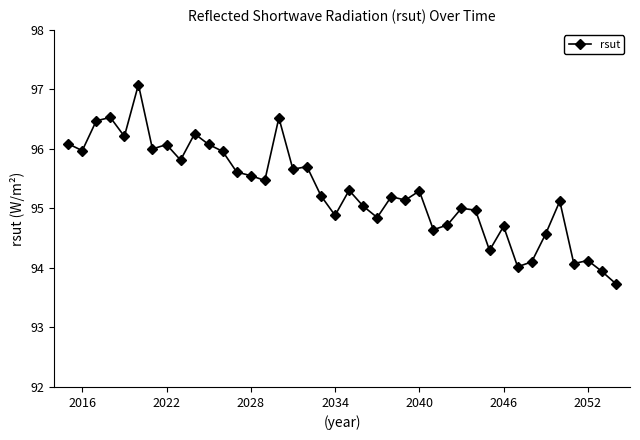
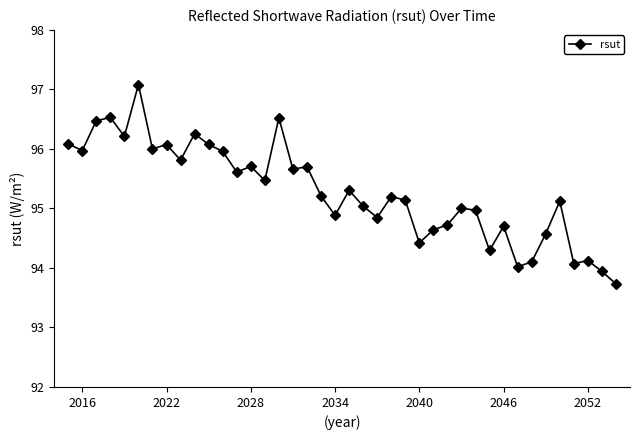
  {
    "2016": 96.0,
    "2022": 96.1,
-   "2028": 95.6,
+   "2028": 95.7,
    "2034": 94.9,
-   "2040": 95.3,
+   "2040": 94.4,
    "2046": 94.7,
    "2052": 94.1
  }
